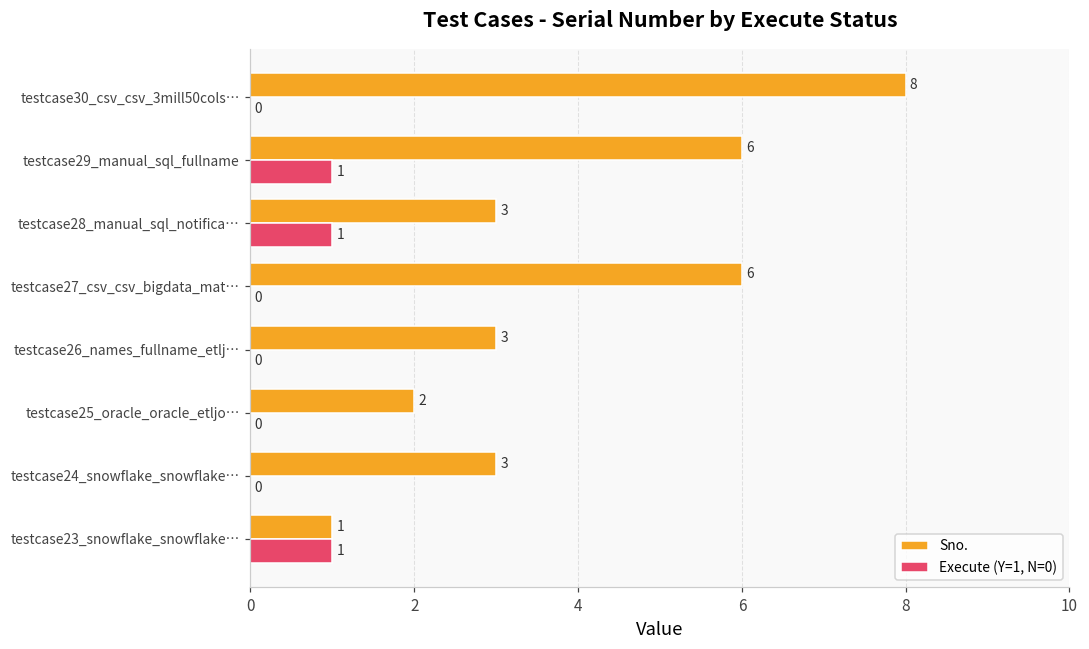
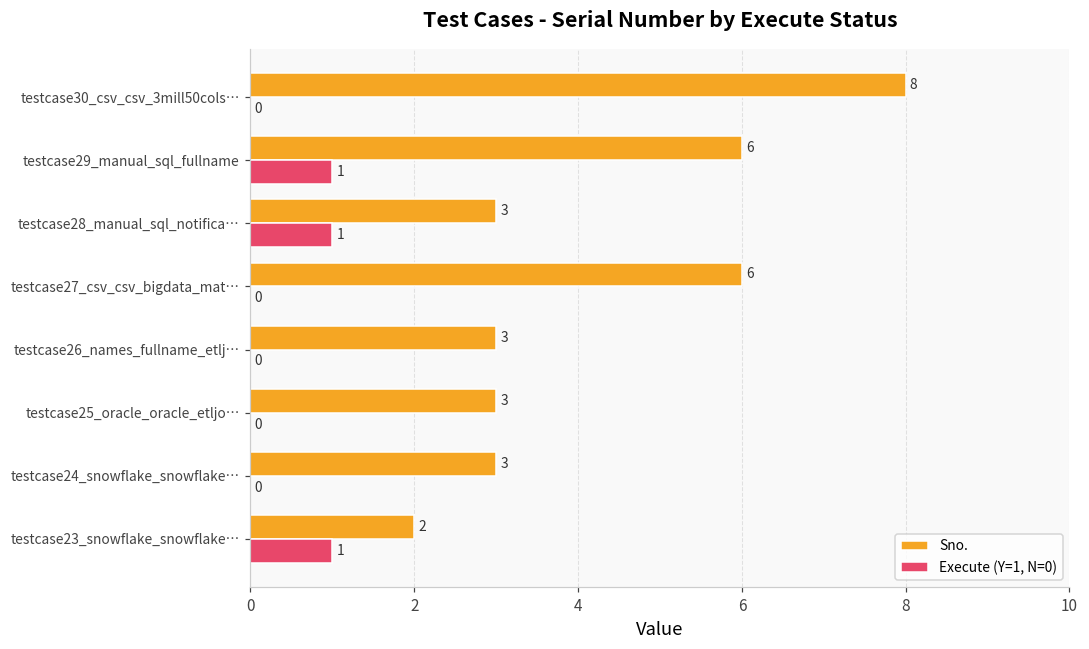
  {
    "Sno.": {
      "testcase30_csv_csv_3mill50cols…": 8,
      "testcase29_manual_sql_fullname": 6,
      "testcase28_manual_sql_notifica…": 3,
      "testcase27_csv_csv_bigdata_mat…": 6,
      "testcase26_names_fullname_etlj…": 3,
-     "testcase25_oracle_oracle_etljo…": 2,
+     "testcase25_oracle_oracle_etljo…": 3,
      "testcase24_snowflake_snowflake…": 3,
-     "testcase23_snowflake_snowflake…": 1
+     "testcase23_snowflake_snowflake…": 2
    },
    "Execute (Y=1, N=0)": {
      "testcase30_csv_csv_3mill50cols…": 0,
      "testcase29_manual_sql_fullname": 1,
      "testcase28_manual_sql_notifica…": 1,
      "testcase27_csv_csv_bigdata_mat…": 0,
      "testcase26_names_fullname_etlj…": 0,
      "testcase25_oracle_oracle_etljo…": 0,
      "testcase24_snowflake_snowflake…": 0,
      "testcase23_snowflake_snowflake…": 1
    }
  }
